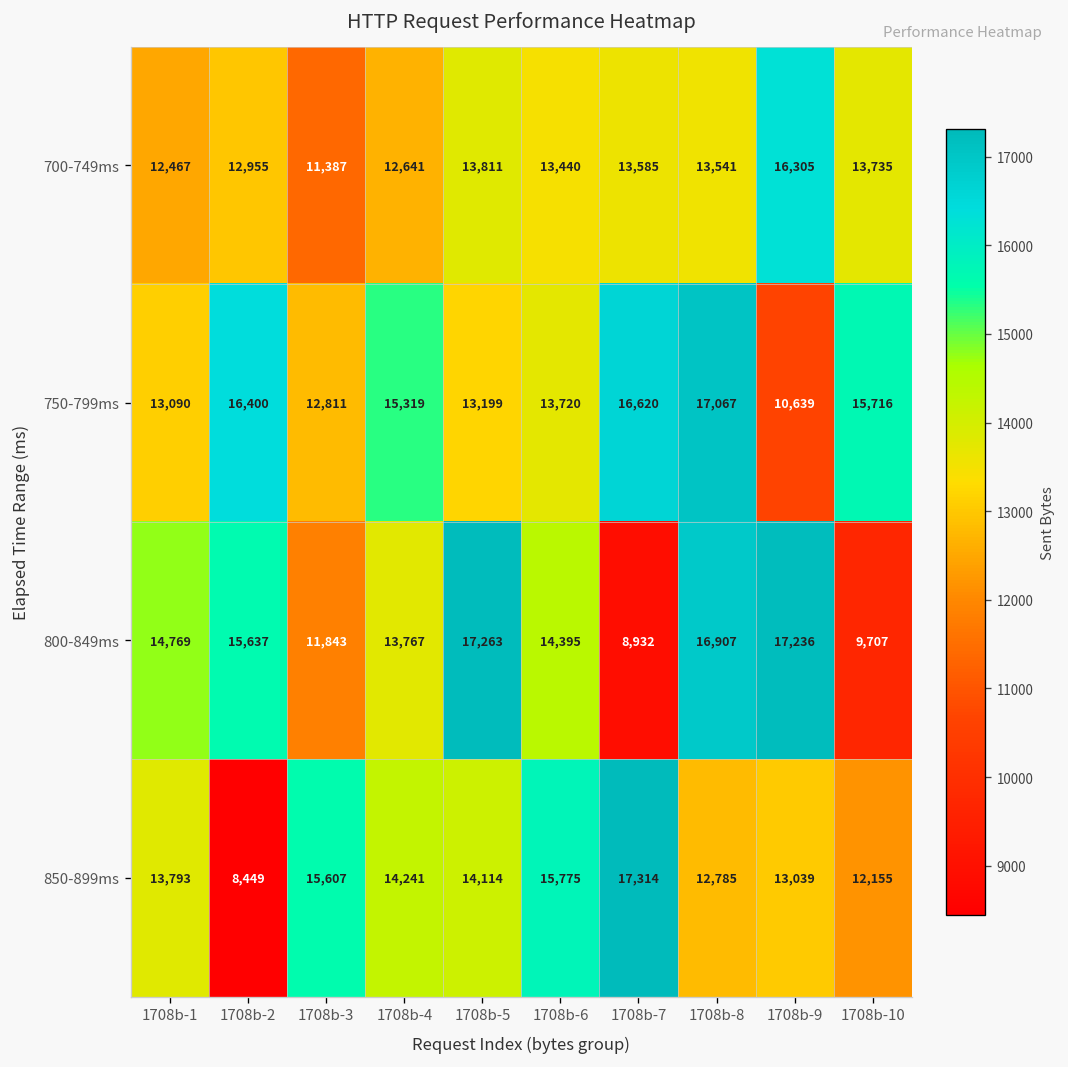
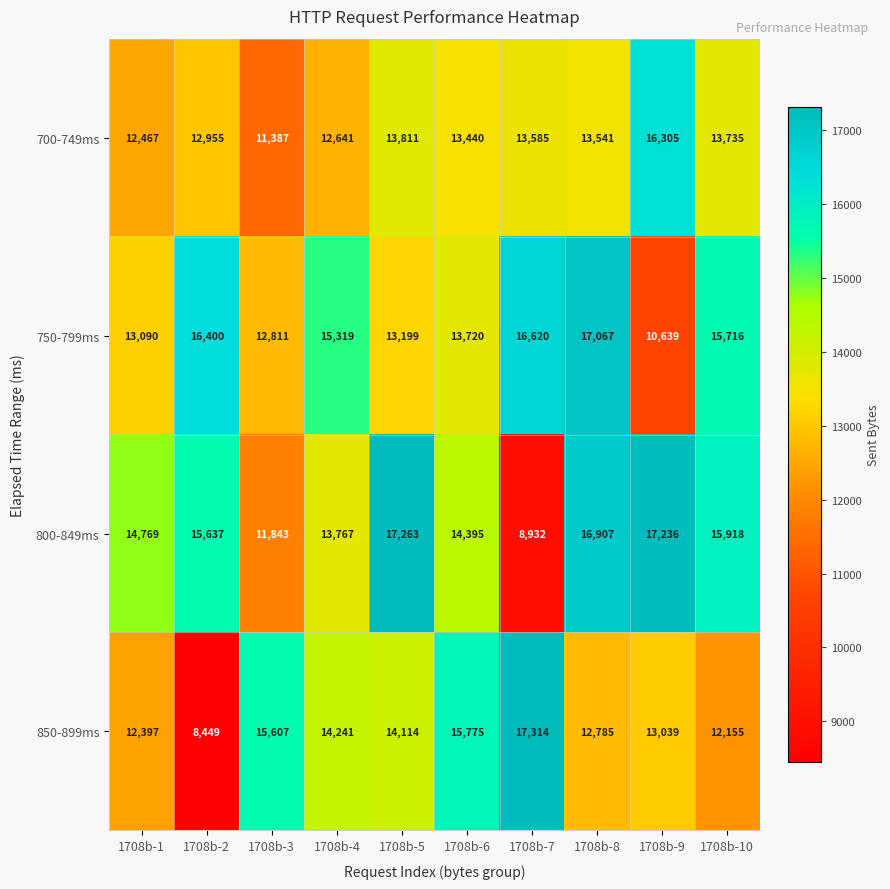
  {
    "700-749ms": {
      "1708b-1": "12,467",
      "1708b-2": "12,955",
      "1708b-3": "11,387",
      "1708b-4": "12,641",
      "1708b-5": "13,811",
      "1708b-6": "13,440",
      "1708b-7": "13,585",
      "1708b-8": "13,541",
      "1708b-9": "16,305",
      "1708b-10": "13,735"
    },
    "750-799ms": {
      "1708b-1": "13,090",
      "1708b-2": "16,400",
      "1708b-3": "12,811",
      "1708b-4": "15,319",
      "1708b-5": "13,199",
      "1708b-6": "13,720",
      "1708b-7": "16,620",
      "1708b-8": "17,067",
      "1708b-9": "10,639",
      "1708b-10": "15,716"
    },
    "800-849ms": {
      "1708b-1": "14,769",
      "1708b-2": "15,637",
      "1708b-3": "11,843",
      "1708b-4": "13,767",
      "1708b-5": "17,263",
      "1708b-6": "14,395",
      "1708b-7": "8,932",
      "1708b-8": "16,907",
      "1708b-9": "17,236",
-     "1708b-10": "9,707"
+     "1708b-10": "15,918"
    },
    "850-899ms": {
-     "1708b-1": "13,793",
+     "1708b-1": "12,397",
      "1708b-2": "8,449",
      "1708b-3": "15,607",
      "1708b-4": "14,241",
      "1708b-5": "14,114",
      "1708b-6": "15,775",
      "1708b-7": "17,314",
      "1708b-8": "12,785",
      "1708b-9": "13,039",
      "1708b-10": "12,155"
    }
  }
